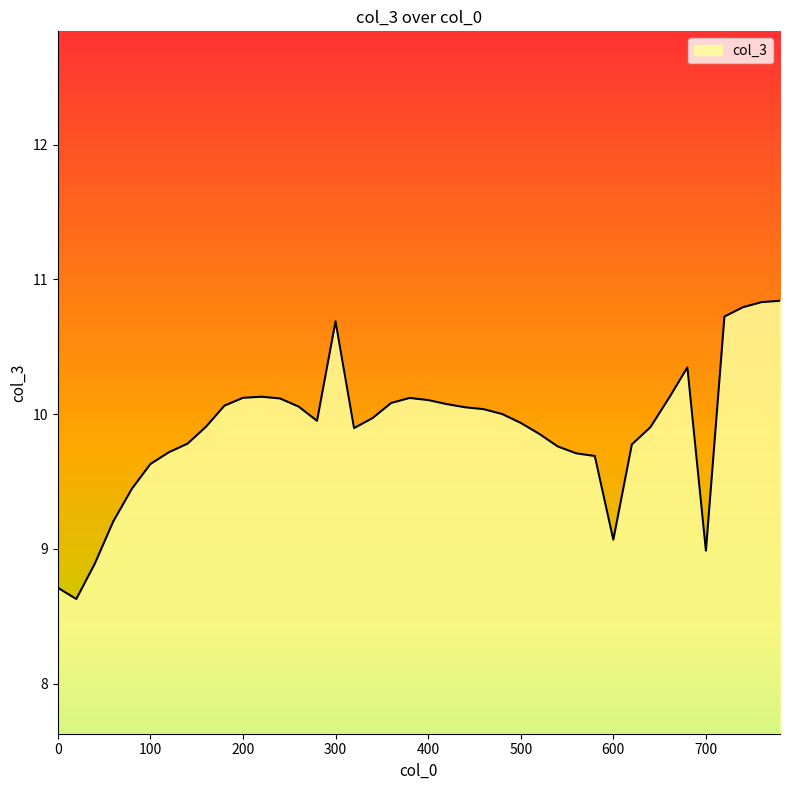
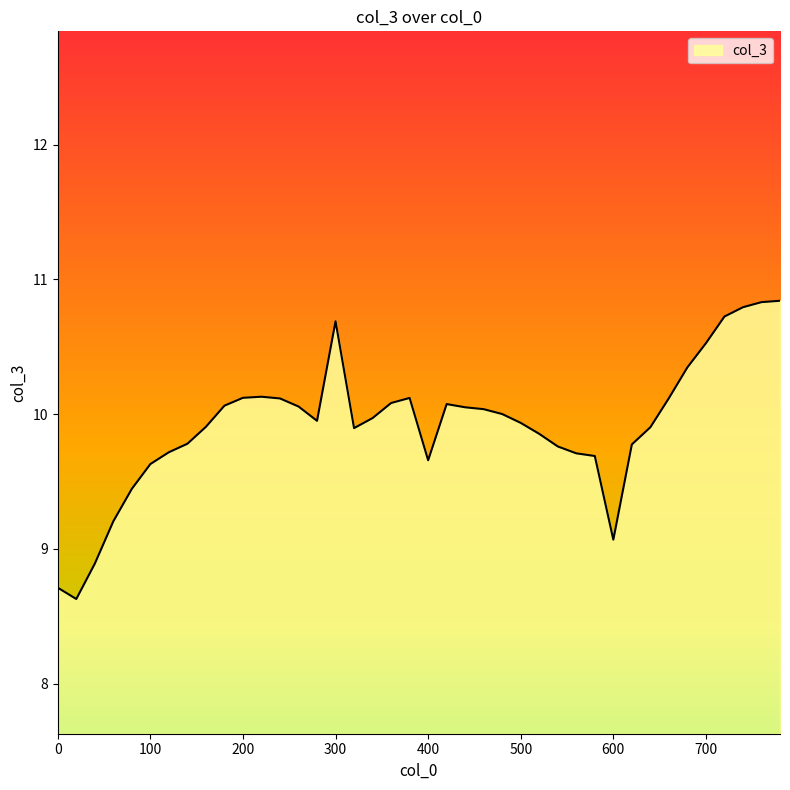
  {
    "0": 8.71,
    "100": 9.63,
    "200": 10.12,
    "300": 10.69,
-   "400": 10.10,
+   "400": 9.66,
    "500": 9.94,
    "600": 9.07,
-   "700": 8.99
+   "700": 10.53
  }
